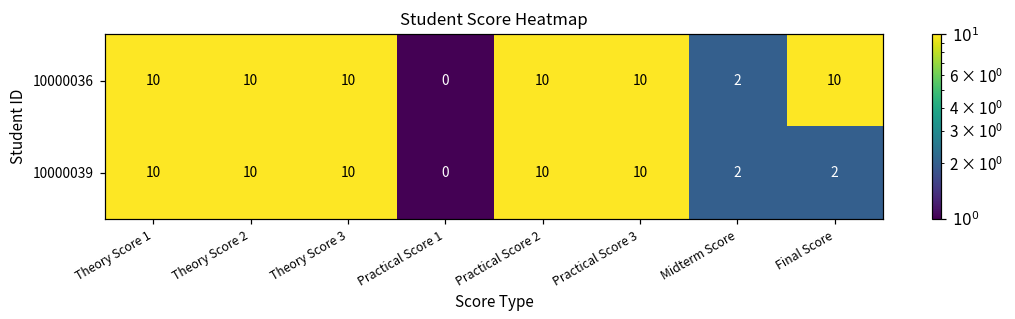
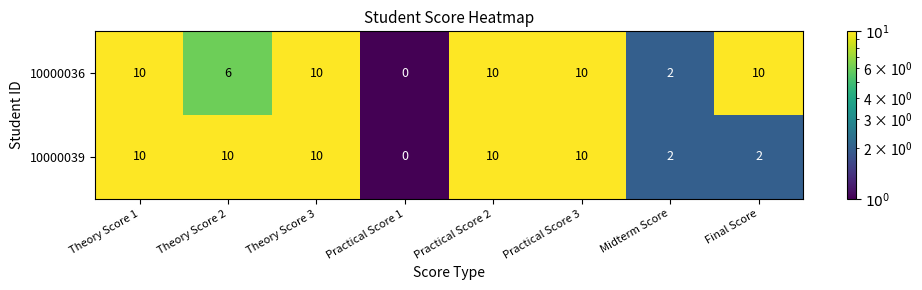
  {
    "10000036": {
      "Theory Score 1": 10,
-     "Theory Score 2": 10,
+     "Theory Score 2": 6,
      "Theory Score 3": 10,
      "Practical Score 1": 0,
      "Practical Score 2": 10,
      "Practical Score 3": 10,
      "Midterm Score": 2,
      "Final Score": 10
    },
    "10000039": {
      "Theory Score 1": 10,
      "Theory Score 2": 10,
      "Theory Score 3": 10,
      "Practical Score 1": 0,
      "Practical Score 2": 10,
      "Practical Score 3": 10,
      "Midterm Score": 2,
      "Final Score": 2
    }
  }
